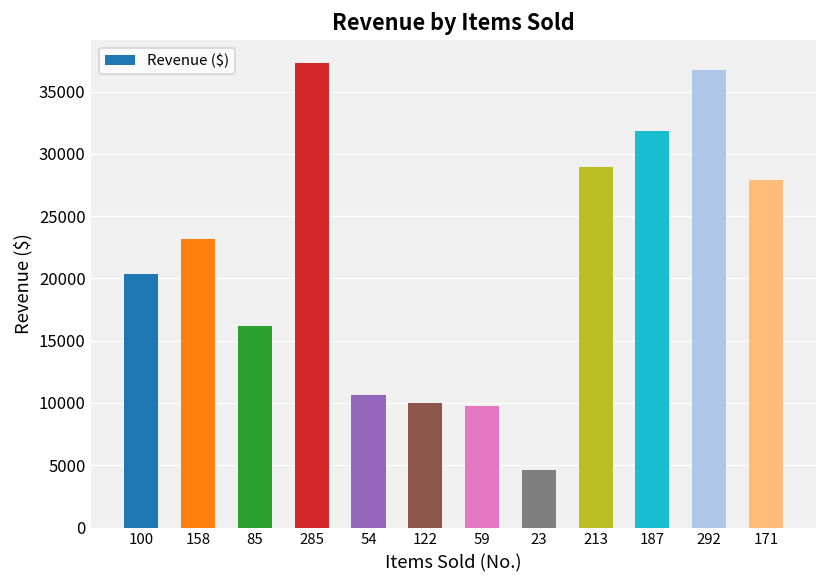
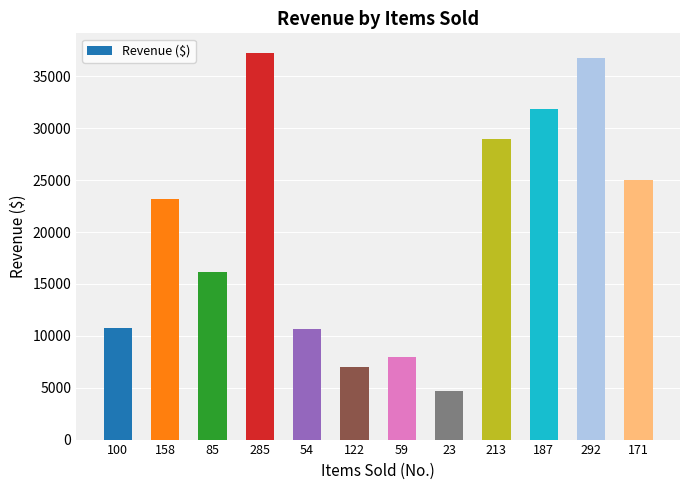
  {
-   "100": 20300,
+   "100": 10700,
    "158": 23200,
    "85": 16200,
    "285": 37300,
    "54": 10600,
-   "122": 10000,
-   "59": 9700,
+   "122": 7000,
+   "59": 8000,
    "23": 4600,
    "213": 28900,
    "187": 31900,
    "292": 36700,
-   "171": 27900
+   "171": 25000
  }
